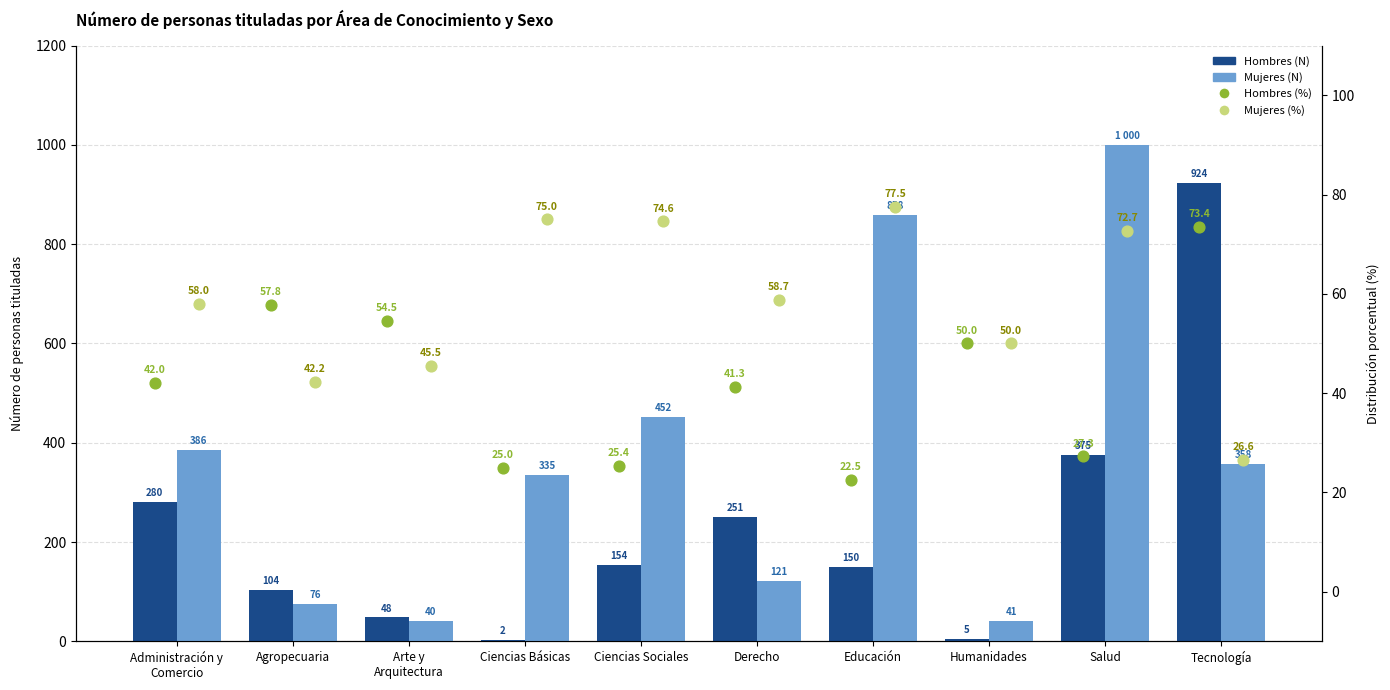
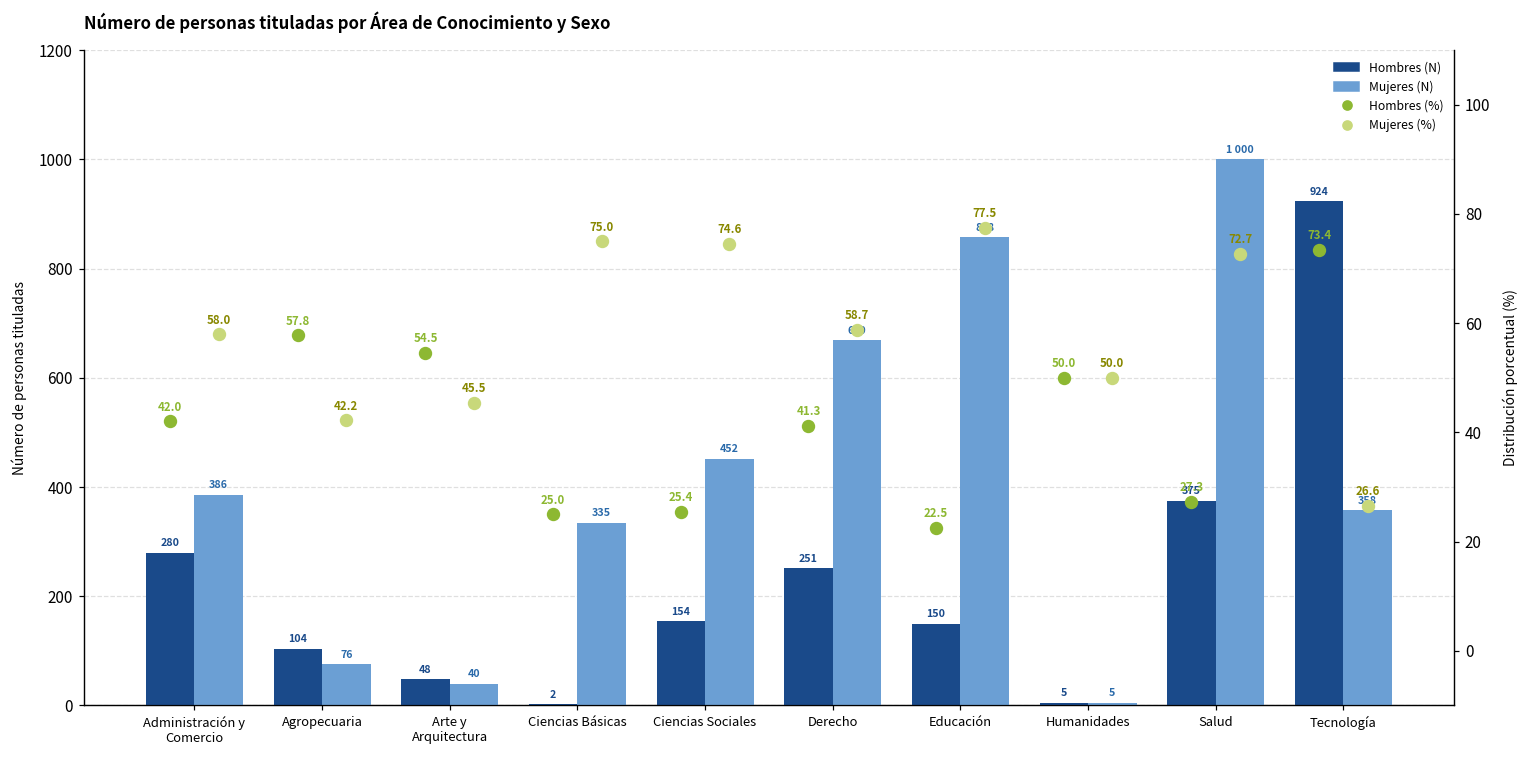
  {
    "Hombres (N)": {
      "Administración y Comercio": 280,
      "Agropecuaria": 104,
      "Arte y Arquitectura": 48,
      "Ciencias Básicas": 2,
      "Ciencias Sociales": 154,
      "Derecho": 251,
      "Educación": 150,
      "Humanidades": 5,
      "Tecnología": 924
    },
    "Mujeres (N)": {
      "Administración y Comercio": 386,
      "Agropecuaria": 76,
      "Arte y Arquitectura": 40,
      "Ciencias Básicas": 335,
      "Ciencias Sociales": 452,
-     "Derecho": 121,
-     "Humanidades": 41
+     "Derecho": 669,
+     "Humanidades": 5
    }
  }
